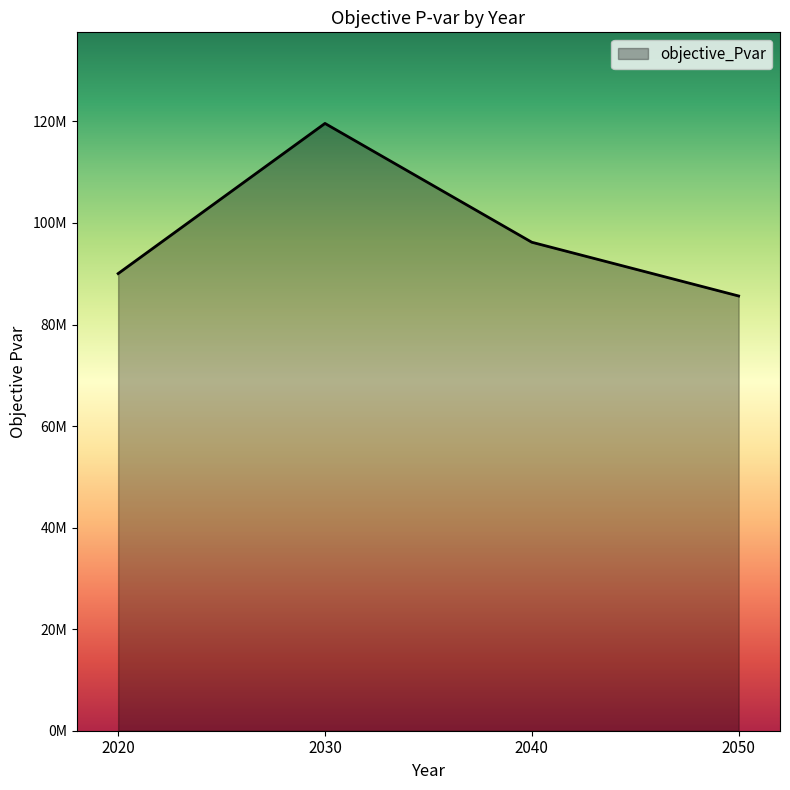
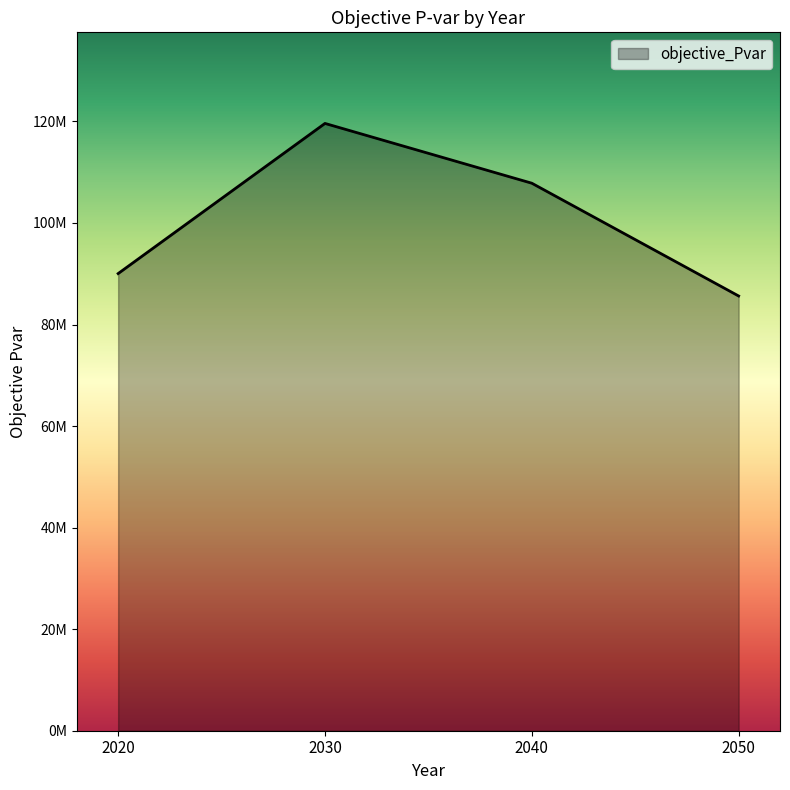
  {
    "2020": 90000000,
    "2030": 120000000,
-   "2040": 96000000,
+   "2040": 108000000,
    "2050": 86000000
  }
